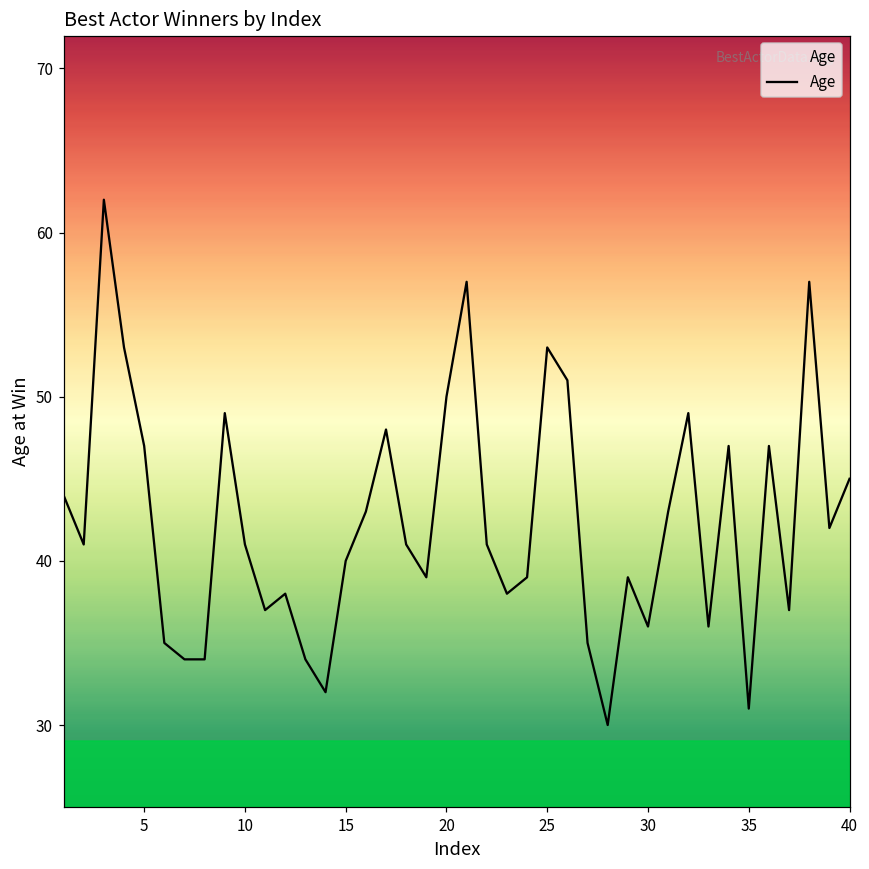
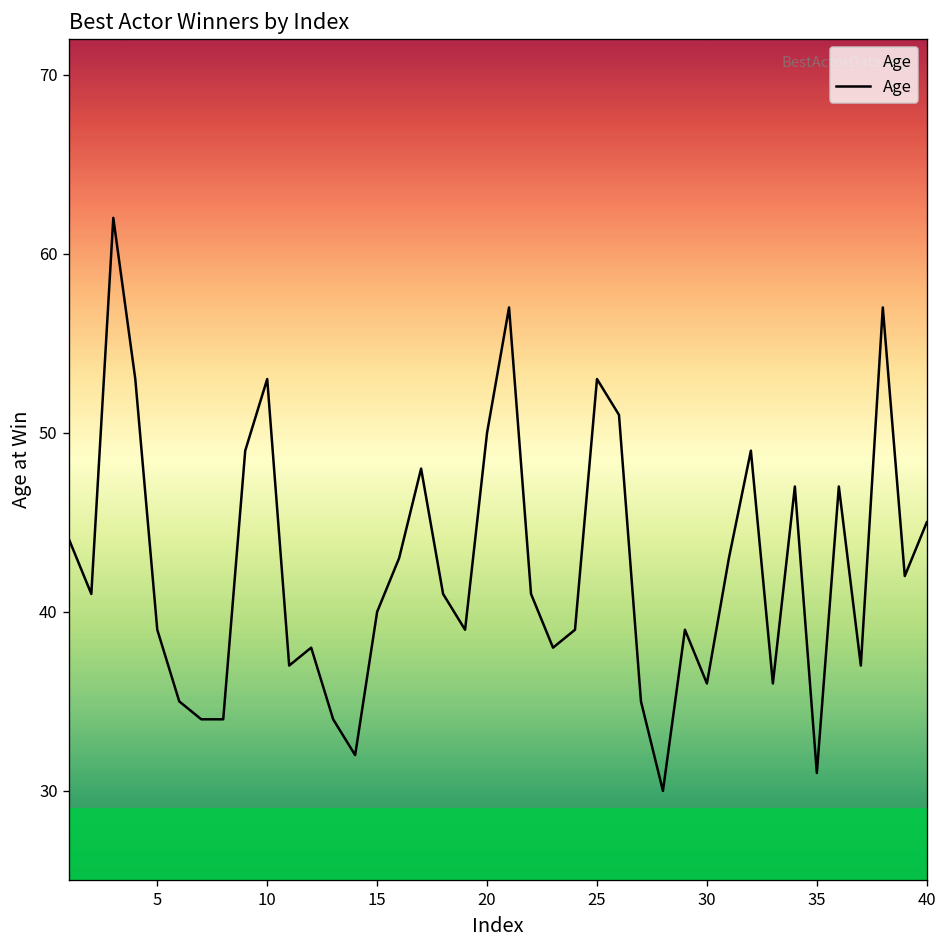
  {
-   "5": 47,
-   "10": 41,
+   "5": 39,
+   "10": 53,
    "15": 40,
    "20": 50,
    "25": 53,
    "30": 36,
    "35": 31,
    "40": 45
  }
